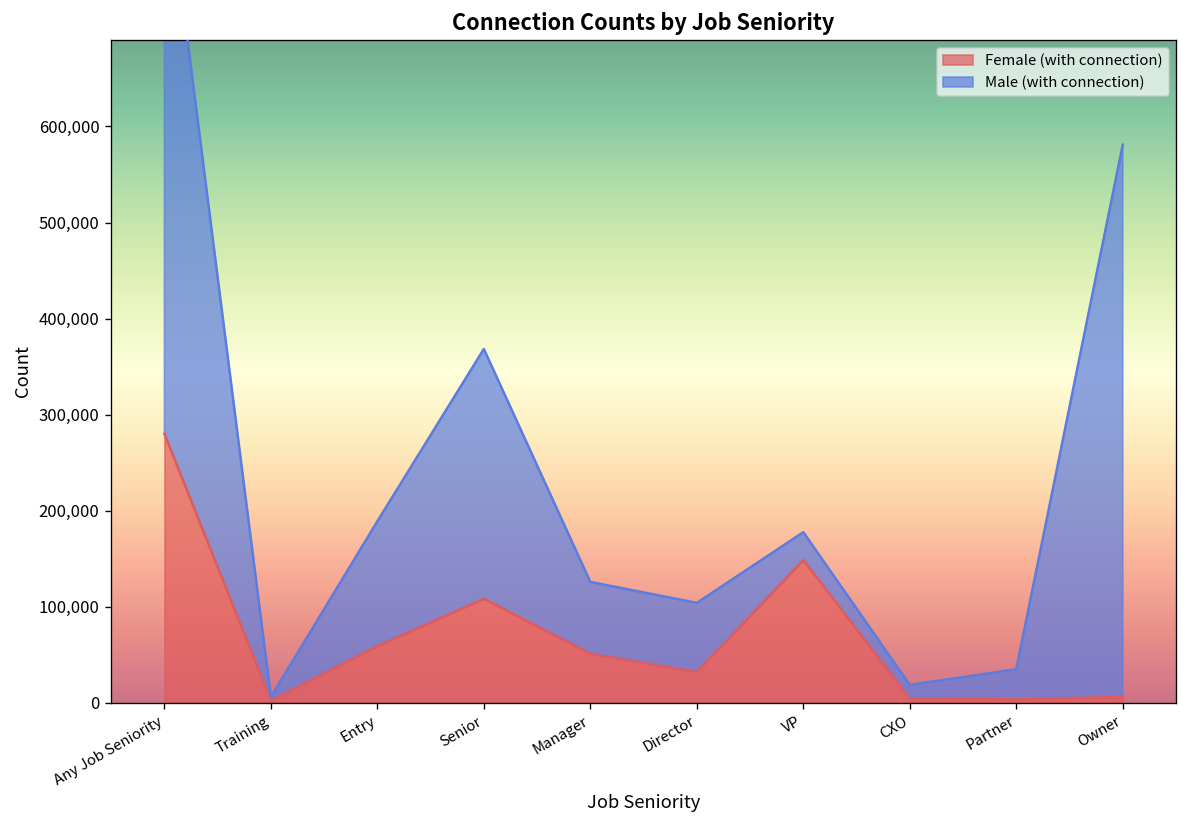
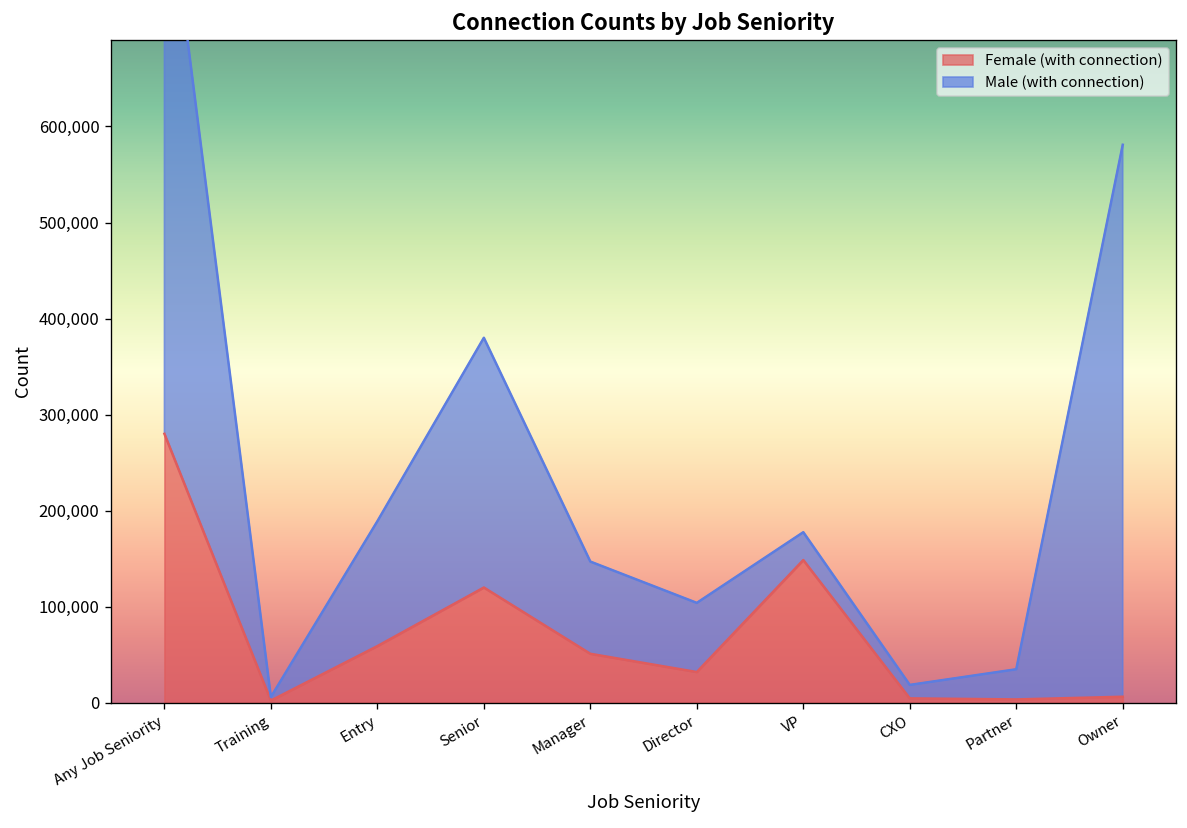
  {
    "Female (with connection)": {
      "Any Job Seniority": "280,000",
      "Training": "0",
      "Entry": "60,000",
-     "Senior": "110,000",
+     "Senior": "120,000",
      "Manager": "50,000",
      "Director": "30,000",
      "VP": "150,000",
      "CXO": "0",
      "Partner": "0",
      "Owner": "10,000"
    },
    "Male (with connection)": {
      "Training": "0",
      "Entry": "130,000",
      "Senior": "260,000",
-     "Manager": "70,000",
+     "Manager": "100,000",
      "Director": "70,000",
      "VP": "30,000",
      "CXO": "10,000",
      "Partner": "30,000",
      "Owner": "570,000"
    }
  }
